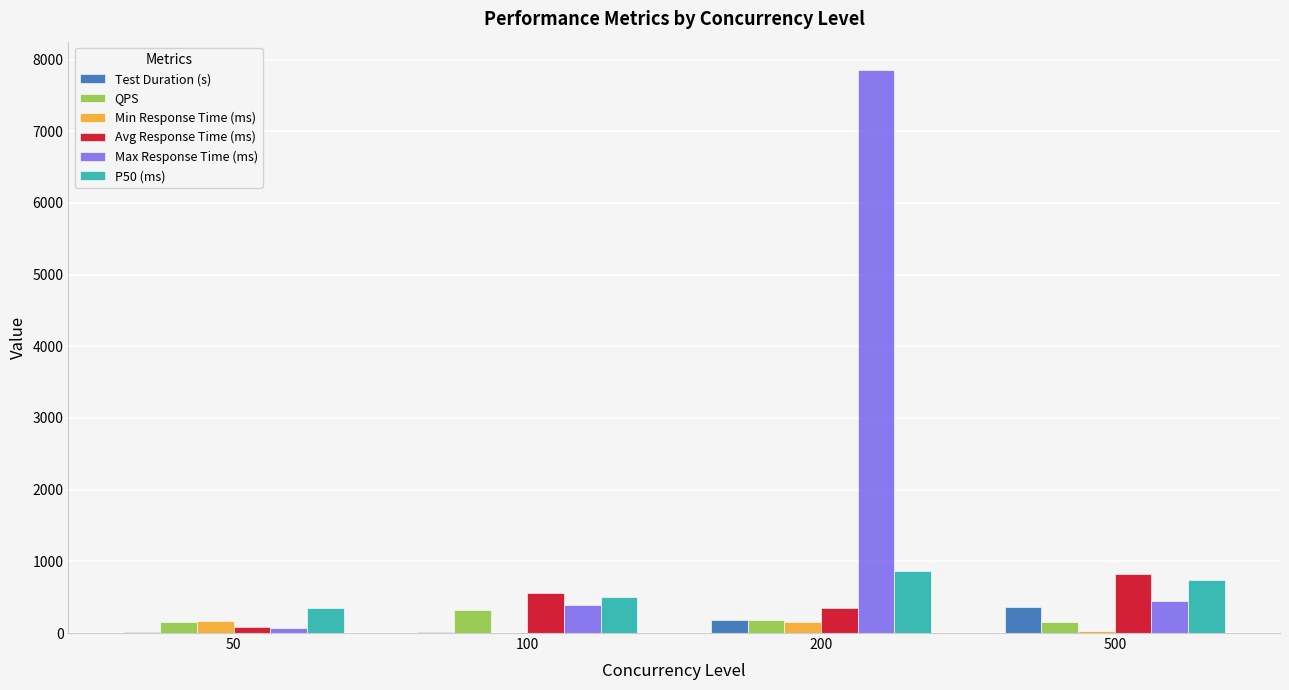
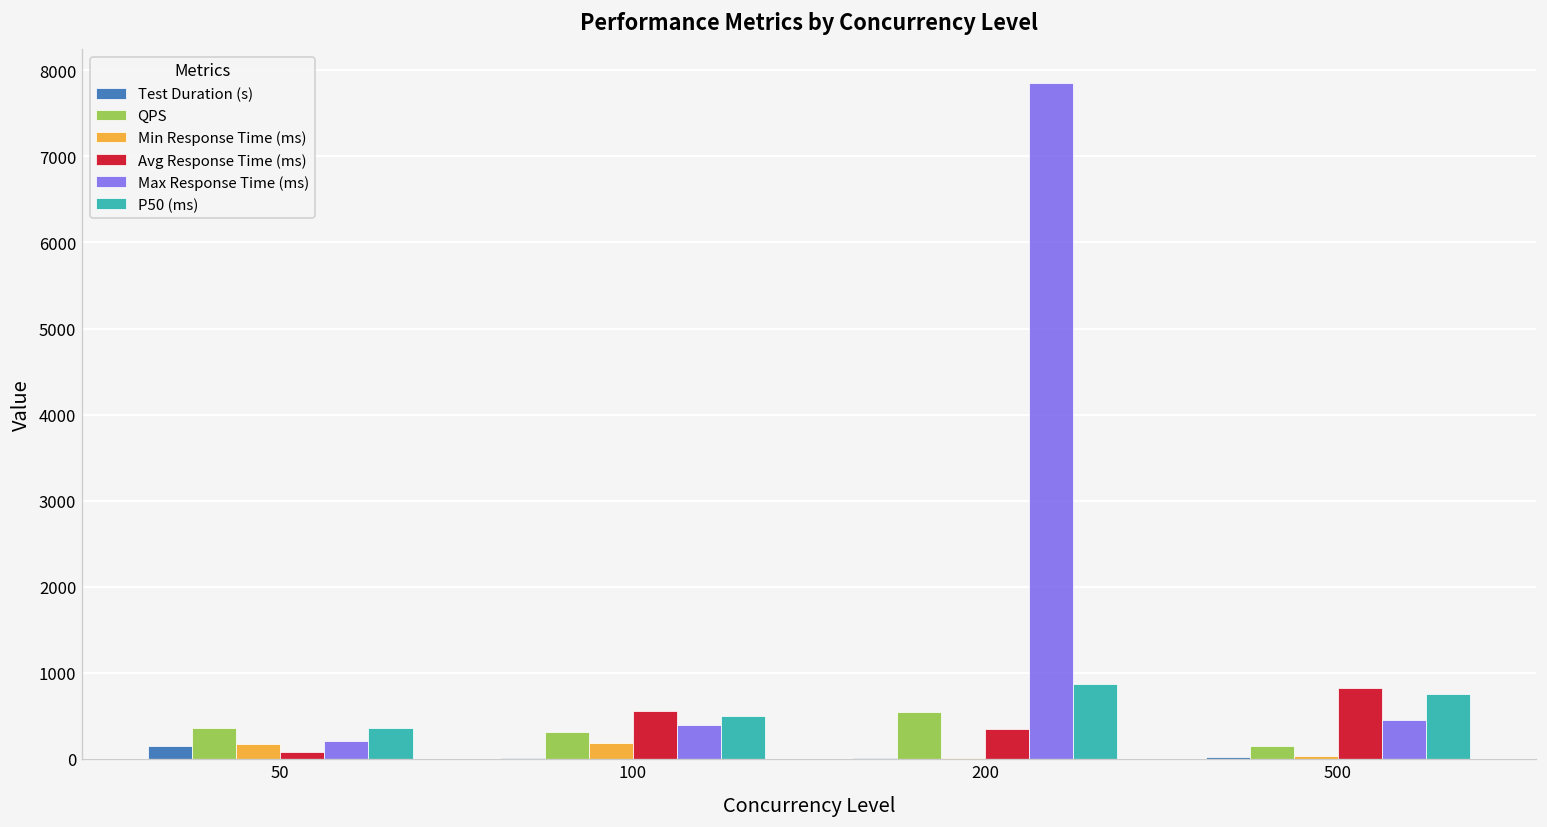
  {
    "Test Duration (s)": {
-     "50": 0,
-     "200": 200,
-     "500": 400
+     "50": 100,
+     "200": 0,
+     "500": 0
    },
    "QPS": {
-     "50": 200,
+     "50": 400,
      "100": 300,
-     "200": 200,
+     "200": 500,
      "500": 100
    },
    "Min Response Time (ms)": {
      "50": 200,
-     "100": 0,
-     "200": 100
+     "100": 200,
+     "200": 0
    },
    "Avg Response Time (ms)": {
      "50": 100,
      "100": 600,
      "200": 300,
      "500": 800
    },
    "Max Response Time (ms)": {
-     "50": 100,
+     "50": 200,
      "100": 400,
      "200": 7900,
      "500": 500
    },
    "P50 (ms)": {
      "50": 400,
      "100": 500,
      "200": 900,
      "500": 700
    }
  }
